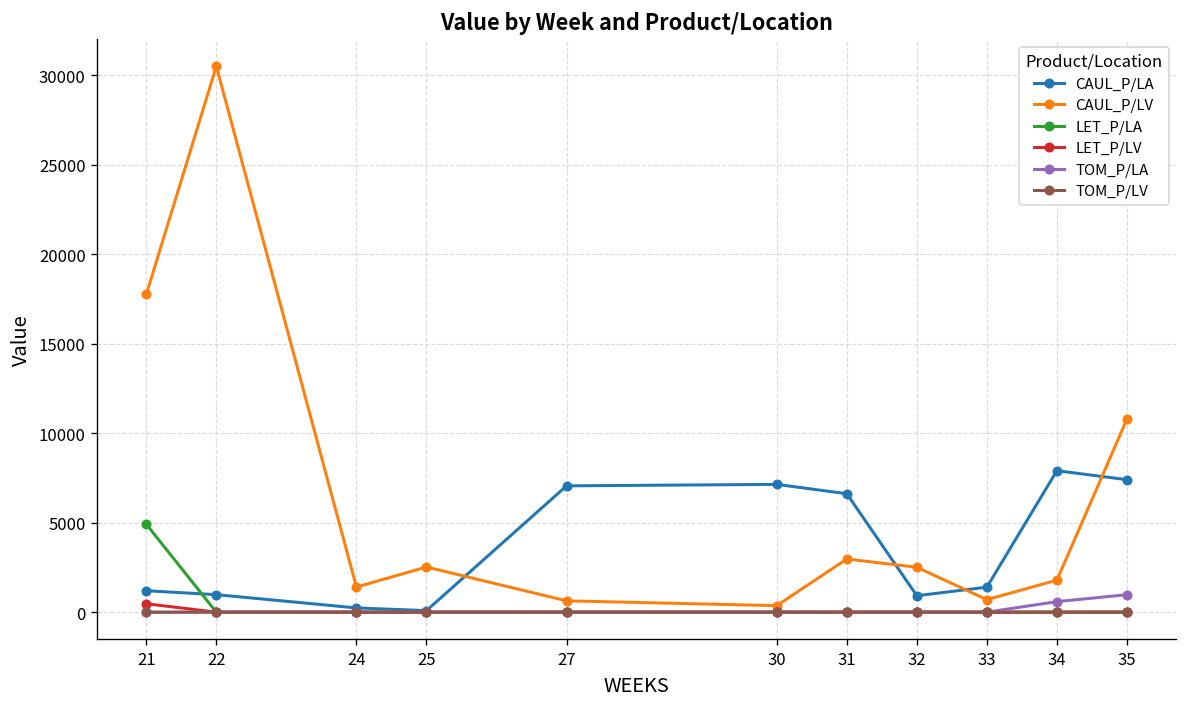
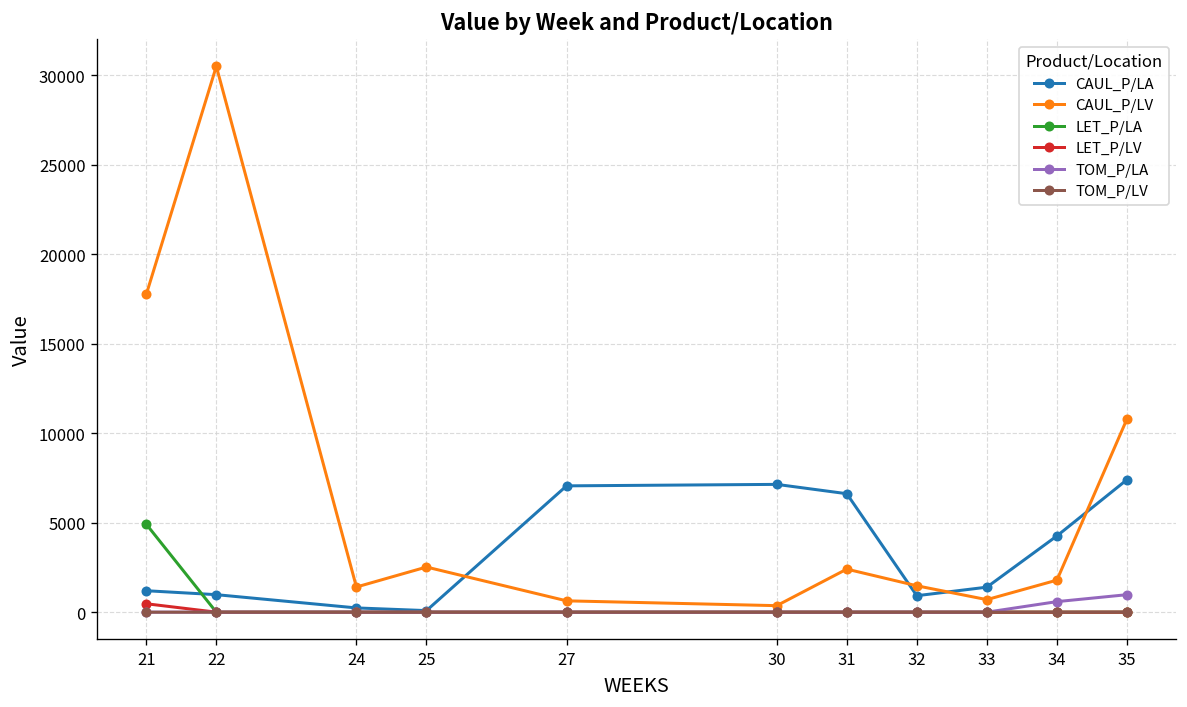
  {
    "CAUL_P/LA": {
      "21": 1200,
      "22": 1000,
      "24": 200,
      "27": 7100,
      "30": 7100,
      "31": 6600,
      "32": 900,
      "33": 1400,
-     "34": 7900,
+     "34": 4300,
      "35": 7400
    },
    "CAUL_P/LV": {
      "21": 17800,
      "22": 30500,
      "24": 1400,
      "25": 2500,
      "27": 600,
      "30": 400,
-     "31": 3000,
-     "32": 2500,
+     "31": 2400,
+     "32": 1500,
      "33": 700,
      "34": 1800,
      "35": 10800
    },
    "LET_P/LA": {
      "21": 4900
    },
    "LET_P/LV": {
      "21": 500
    },
    "TOM_P/LA": {
      "34": 600,
      "35": 1000
    }
  }
